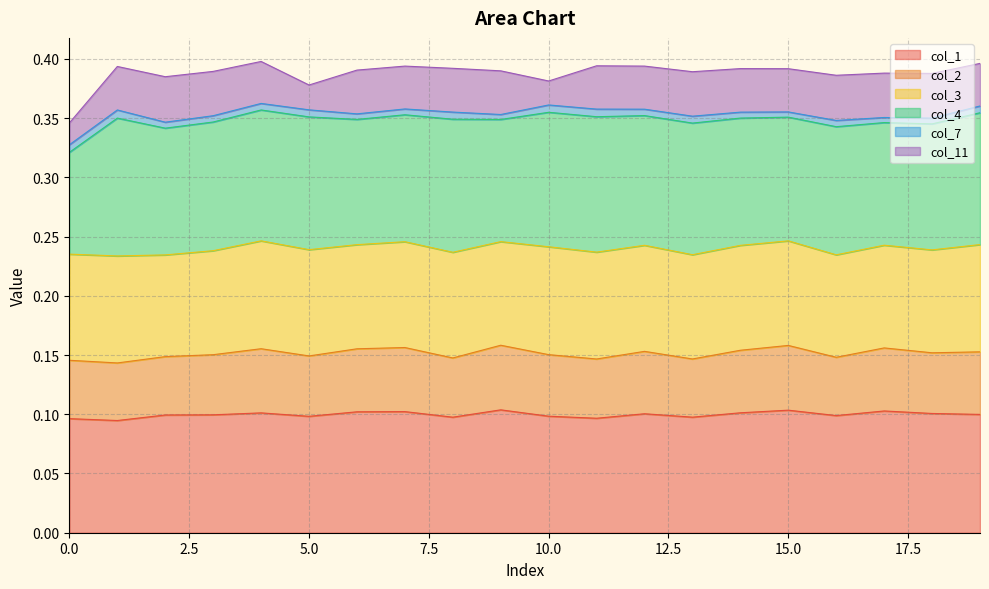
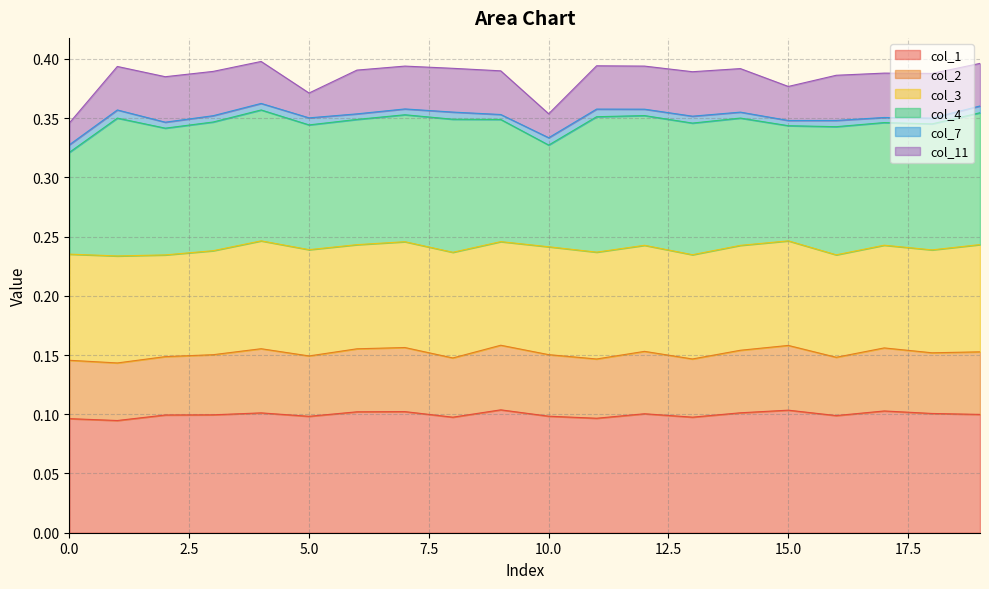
  {
    "col_4": {
      "0.0": 0.086,
-     "5.0": 0.112,
-     "10.0": 0.114,
-     "15.0": 0.104
+     "5.0": 0.105,
+     "10.0": 0.086,
+     "15.0": 0.097
    },
    "col_7": {
      "0.0": 0.006,
      "5.0": 0.006,
      "10.0": 0.006,
      "15.0": 0.004
    },
    "col_11": {
      "0.0": 0.018,
      "5.0": 0.021,
      "10.0": 0.020,
-     "15.0": 0.036
+     "15.0": 0.029
    }
  }
